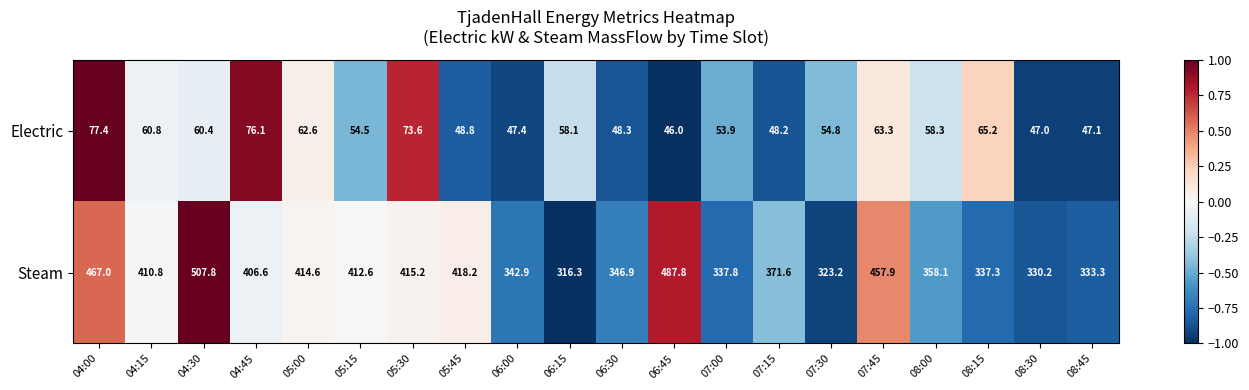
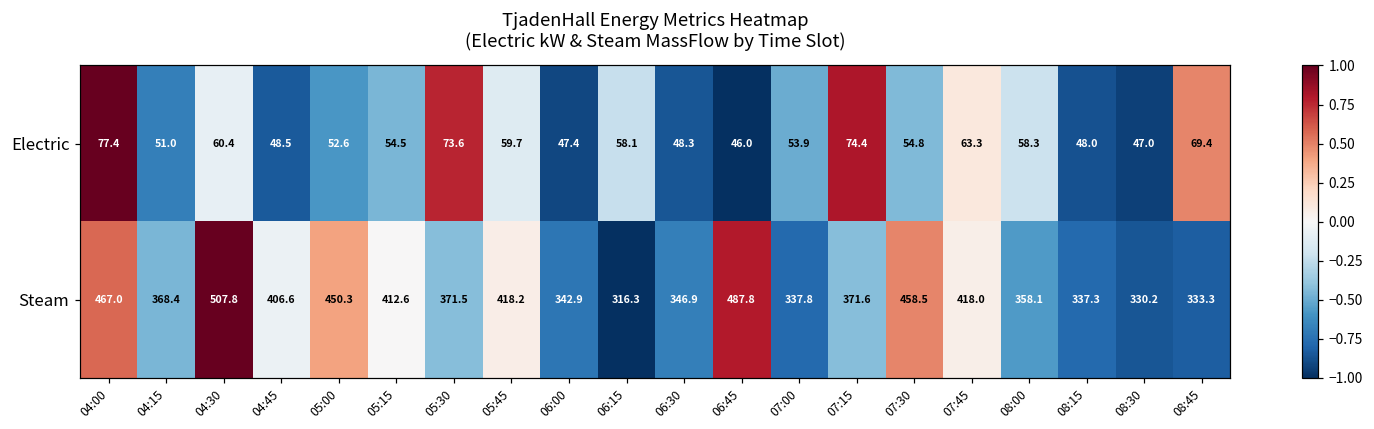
  {
    "Electric": {
      "04:00": 77.4,
-     "04:15": 60.8,
+     "04:15": 51.0,
      "04:30": 60.4,
-     "04:45": 76.1,
-     "05:00": 62.6,
+     "04:45": 48.5,
+     "05:00": 52.6,
      "05:15": 54.5,
      "05:30": 73.6,
-     "05:45": 48.8,
+     "05:45": 59.7,
      "06:00": 47.4,
      "06:15": 58.1,
      "06:30": 48.3,
      "06:45": 46.0,
      "07:00": 53.9,
-     "07:15": 48.2,
+     "07:15": 74.4,
      "07:30": 54.8,
      "07:45": 63.3,
      "08:00": 58.3,
-     "08:15": 65.2,
+     "08:15": 48.0,
      "08:30": 47.0,
-     "08:45": 47.1
+     "08:45": 69.4
    },
    "Steam": {
      "04:00": 467.0,
-     "04:15": 410.8,
+     "04:15": 368.4,
      "04:30": 507.8,
      "04:45": 406.6,
-     "05:00": 414.6,
+     "05:00": 450.3,
      "05:15": 412.6,
-     "05:30": 415.2,
+     "05:30": 371.5,
      "05:45": 418.2,
      "06:00": 342.9,
      "06:15": 316.3,
      "06:30": 346.9,
      "06:45": 487.8,
      "07:00": 337.8,
      "07:15": 371.6,
-     "07:30": 323.2,
-     "07:45": 457.9,
+     "07:30": 458.5,
+     "07:45": 418.0,
      "08:00": 358.1,
      "08:15": 337.3,
      "08:30": 330.2,
      "08:45": 333.3
    }
  }
